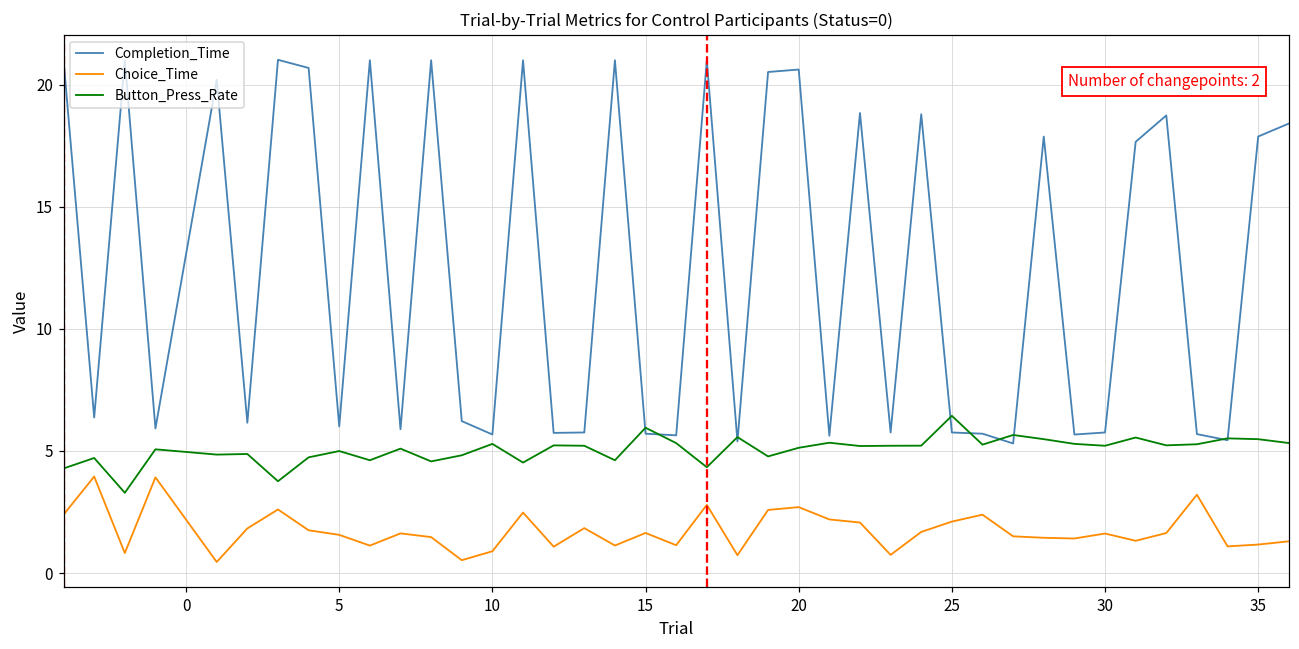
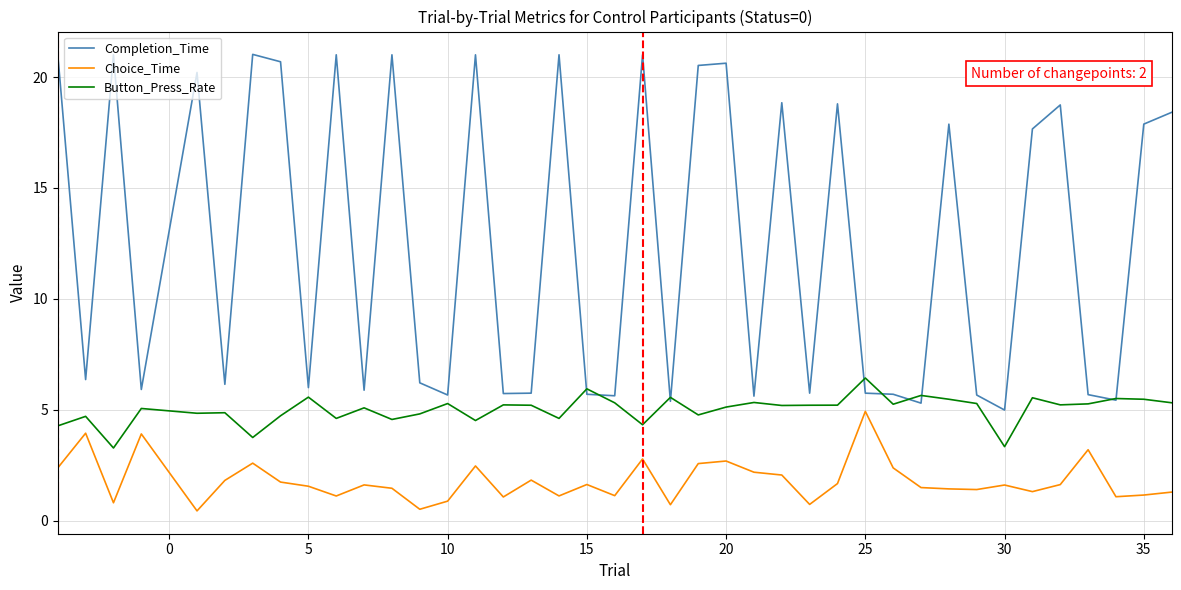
  {
    "Completion_Time": {
      "5": 6.0,
      "10": 5.7,
      "15": 5.7,
      "20": 20.6,
      "25": 5.8,
-     "30": 5.8,
+     "30": 5.0,
      "35": 17.9
    },
    "Choice_Time": {
      "5": 1.6,
      "10": 0.9,
      "15": 1.6,
      "20": 2.7,
-     "25": 2.1,
+     "25": 4.9,
      "30": 1.6,
      "35": 1.2
    },
    "Button_Press_Rate": {
-     "5": 5.0,
+     "5": 5.6,
      "10": 5.3,
      "15": 6.0,
      "20": 5.1,
      "25": 6.4,
-     "30": 5.2,
+     "30": 3.3,
      "35": 5.5
    }
  }
